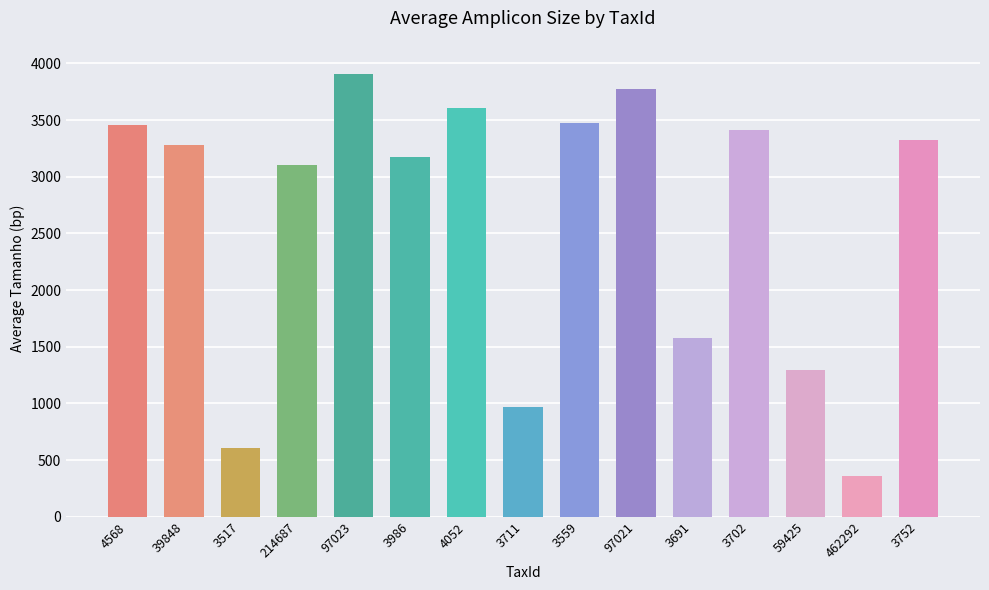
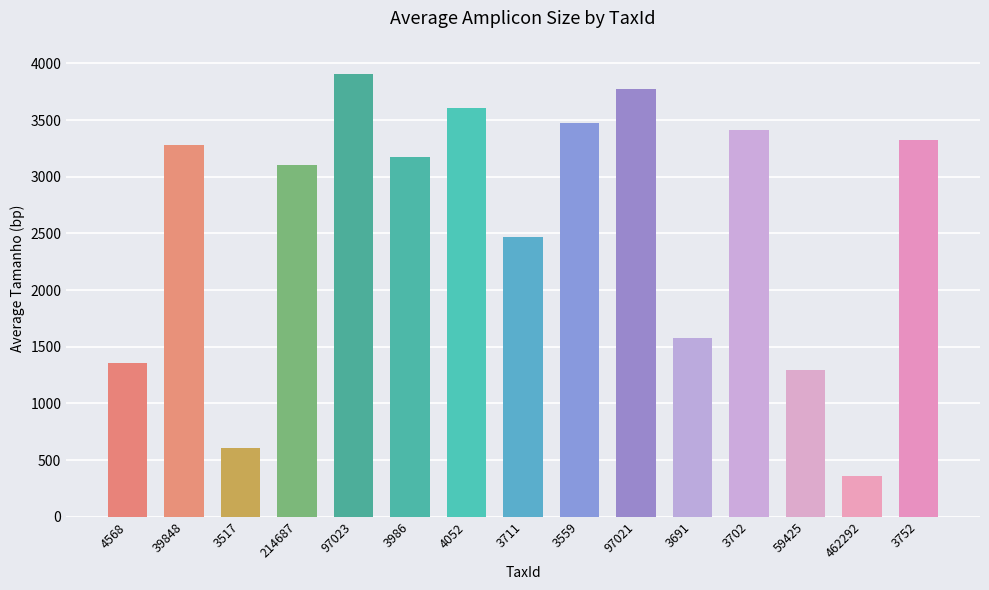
  {
-   "4568": 3460,
+   "4568": 1350,
    "39848": 3280,
    "3517": 610,
    "214687": 3100,
    "97023": 3910,
    "3986": 3170,
    "4052": 3610,
-   "3711": 970,
+   "3711": 2470,
    "3559": 3480,
    "97021": 3780,
    "3691": 1580,
    "3702": 3410,
    "59425": 1300,
    "462292": 360,
    "3752": 3320
  }
